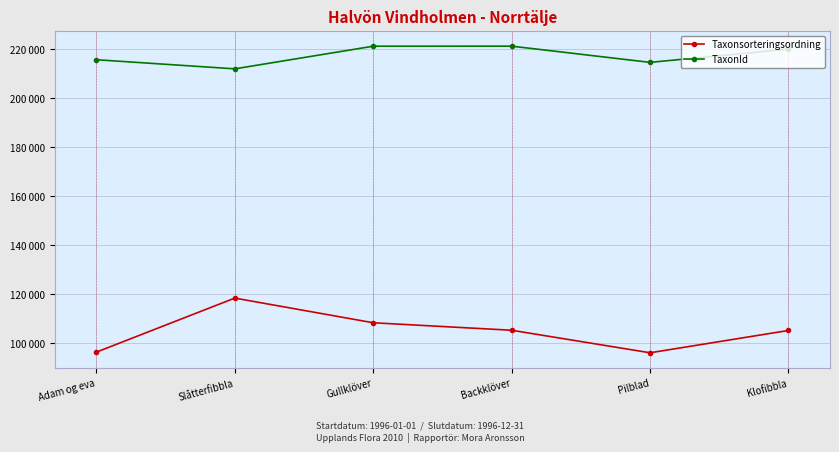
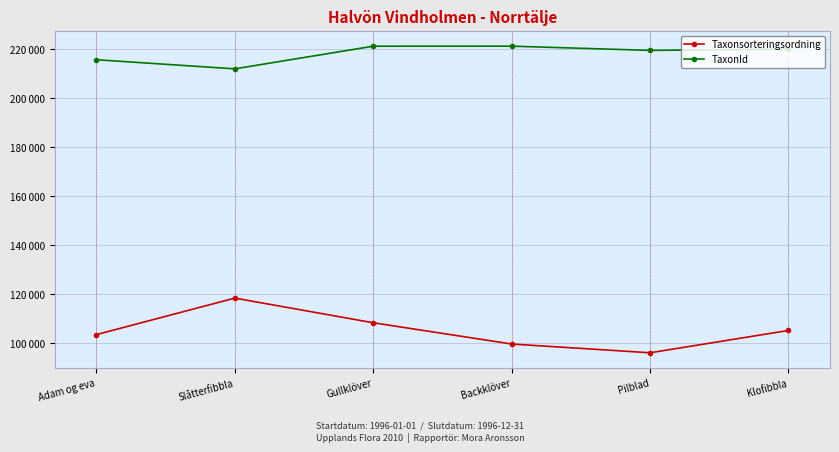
  {
    "Taxonsorteringsordning": {
-     "Adam og eva": 96000,
+     "Adam og eva": 103000,
      "Slåtterfibbla": 118000,
      "Gullklöver": 108000,
-     "Backklöver": 105000,
+     "Backklöver": 100000,
      "Pilblad": 96000,
      "Klofibbla": 105000
    },
    "TaxonId": {
      "Adam og eva": 216000,
      "Slåtterfibbla": 212000,
      "Gullklöver": 221000,
      "Backklöver": 221000,
-     "Pilblad": 215000
+     "Pilblad": 220000
    }
  }
